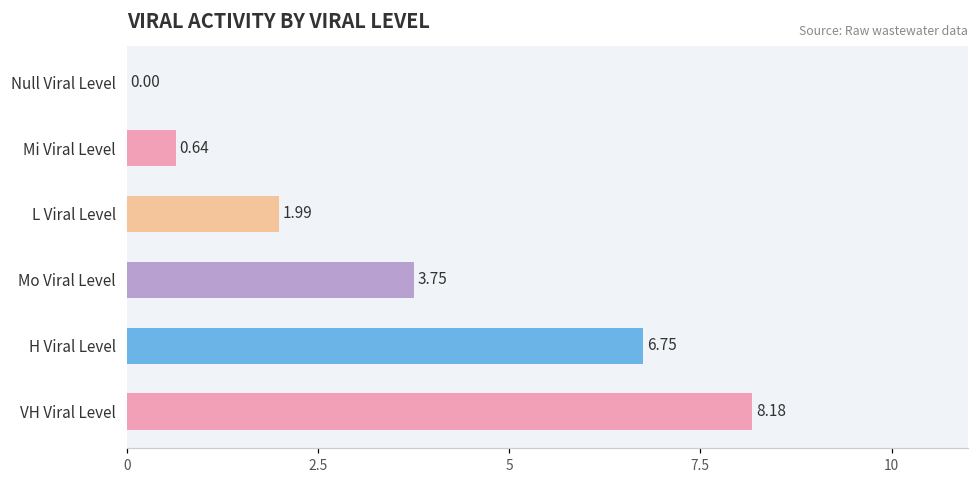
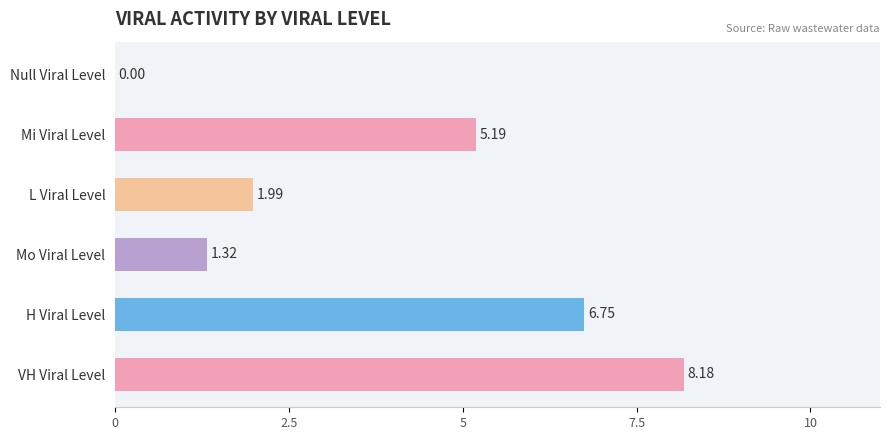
  {
    "Null Viral Level": 0.00,
-   "Mi Viral Level": 0.64,
+   "Mi Viral Level": 5.19,
    "L Viral Level": 1.99,
-   "Mo Viral Level": 3.75,
+   "Mo Viral Level": 1.32,
    "H Viral Level": 6.75,
    "VH Viral Level": 8.18
  }
